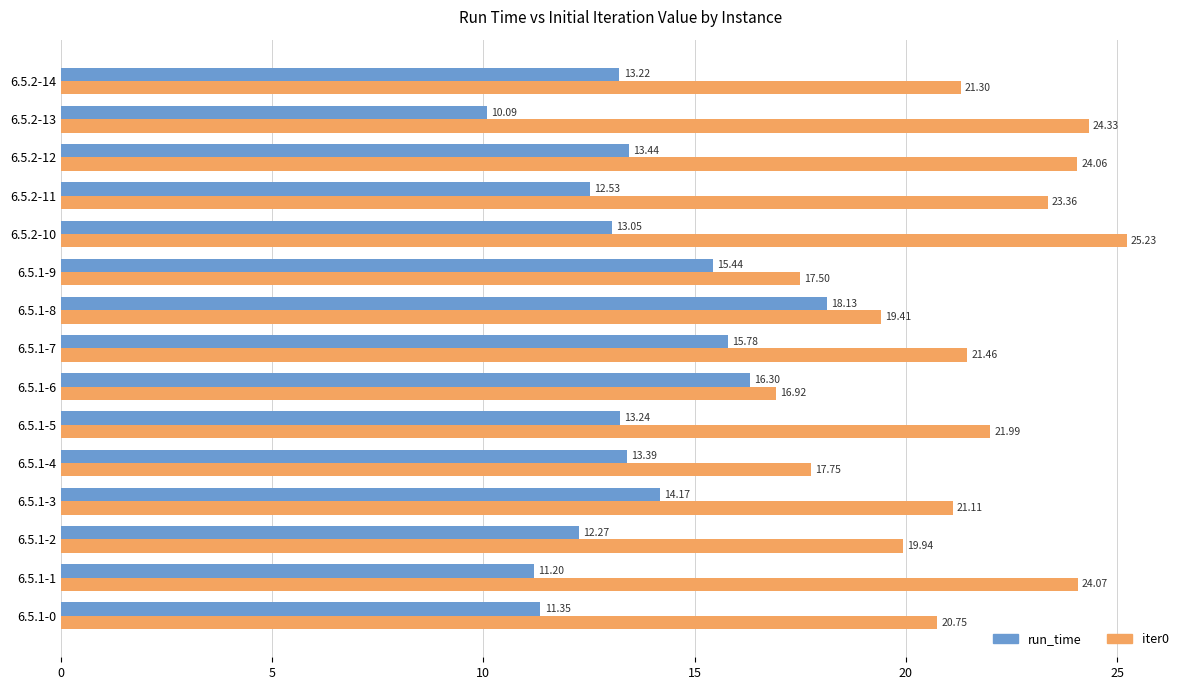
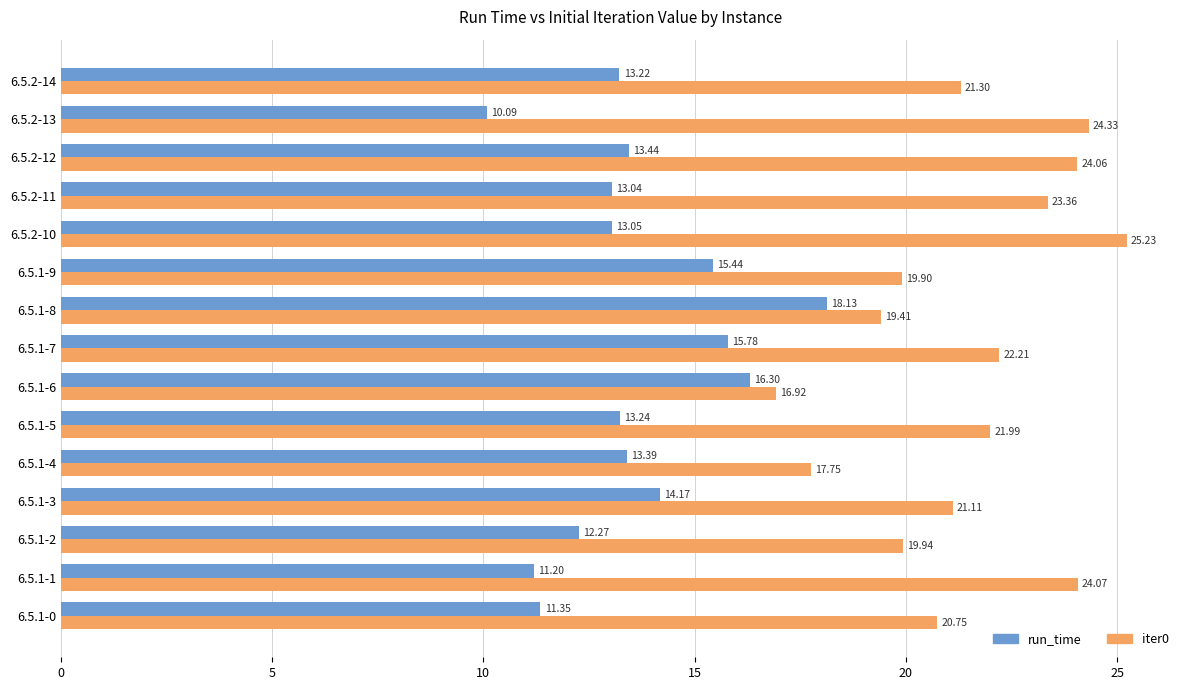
  {
    "run_time": {
      "6.5.2-14": 13.22,
      "6.5.2-13": 10.09,
      "6.5.2-12": 13.44,
-     "6.5.2-11": 12.53,
+     "6.5.2-11": 13.04,
      "6.5.2-10": 13.05,
      "6.5.1-9": 15.44,
      "6.5.1-8": 18.13,
      "6.5.1-7": 15.78,
      "6.5.1-6": 16.30,
      "6.5.1-5": 13.24,
      "6.5.1-4": 13.39,
      "6.5.1-3": 14.17,
      "6.5.1-2": 12.27,
      "6.5.1-1": 11.20,
      "6.5.1-0": 11.35
    },
    "iter0": {
      "6.5.2-14": 21.30,
      "6.5.2-13": 24.33,
      "6.5.2-12": 24.06,
      "6.5.2-11": 23.36,
      "6.5.2-10": 25.23,
-     "6.5.1-9": 17.50,
+     "6.5.1-9": 19.90,
      "6.5.1-8": 19.41,
-     "6.5.1-7": 21.46,
+     "6.5.1-7": 22.21,
      "6.5.1-6": 16.92,
      "6.5.1-5": 21.99,
      "6.5.1-4": 17.75,
      "6.5.1-3": 21.11,
      "6.5.1-2": 19.94,
      "6.5.1-1": 24.07,
      "6.5.1-0": 20.75
    }
  }
